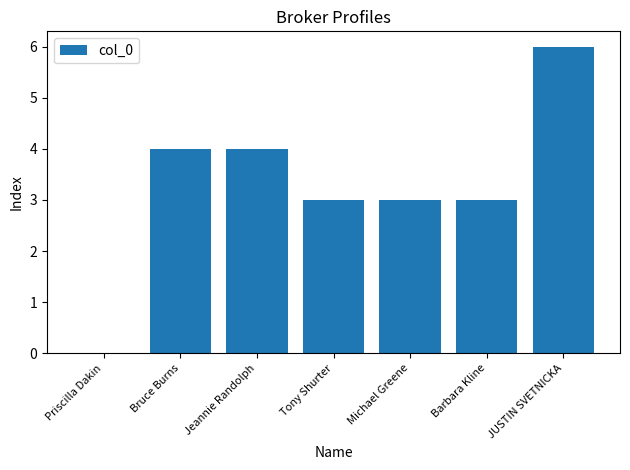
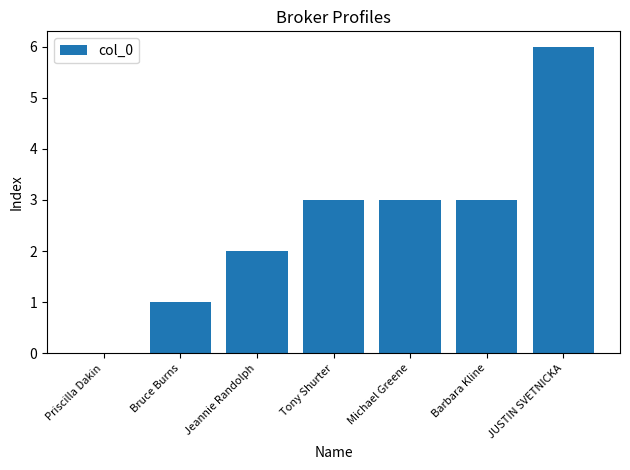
  {
    "Priscilla Dakin": 0,
-   "Bruce Burns": 4,
-   "Jeannie Randolph": 4,
+   "Bruce Burns": 1,
+   "Jeannie Randolph": 2,
    "Tony Shurter": 3,
    "Michael Greene": 3,
    "Barbara Kline": 3,
    "JUSTIN SVETNICKA": 6
  }
